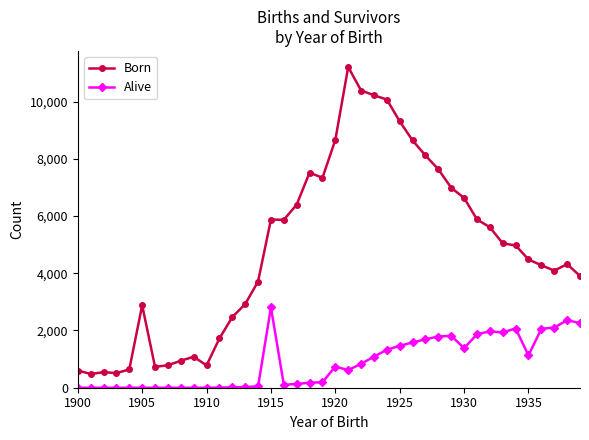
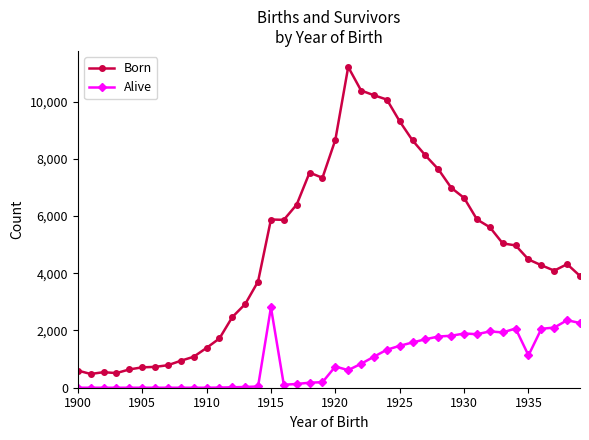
  {
    "Born": {
      "1900": "600",
-     "1905": "2,900",
-     "1910": "800",
+     "1905": "700",
+     "1910": "1,400",
      "1915": "5,900",
      "1920": "8,700",
      "1925": "9,300",
      "1930": "6,600",
      "1935": "4,500"
    },
    "Alive": {
      "1900": "0",
      "1905": "0",
      "1910": "0",
      "1915": "2,800",
      "1920": "700",
      "1925": "1,500",
-     "1930": "1,400",
+     "1930": "1,900",
      "1935": "1,100"
    }
  }
